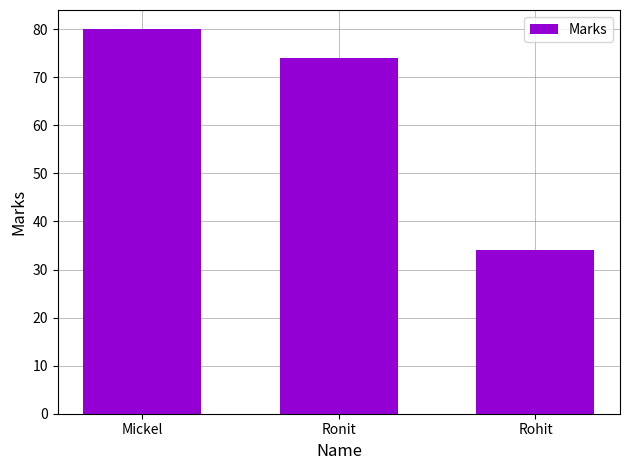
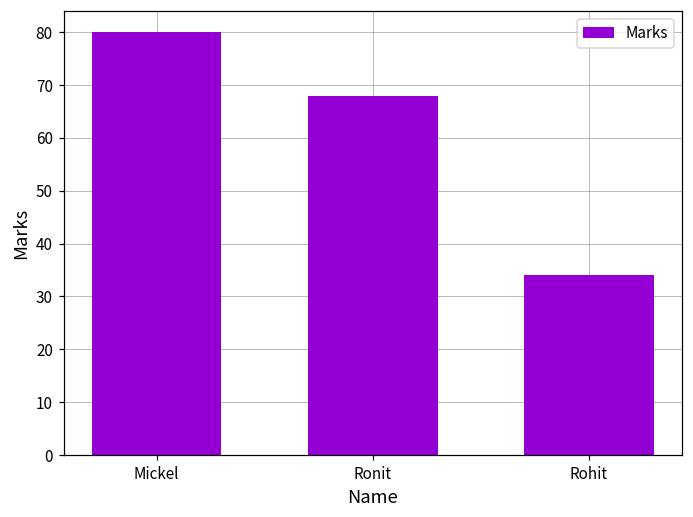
  {
    "Mickel": 80,
-   "Ronit": 74,
+   "Ronit": 68,
    "Rohit": 34
  }
